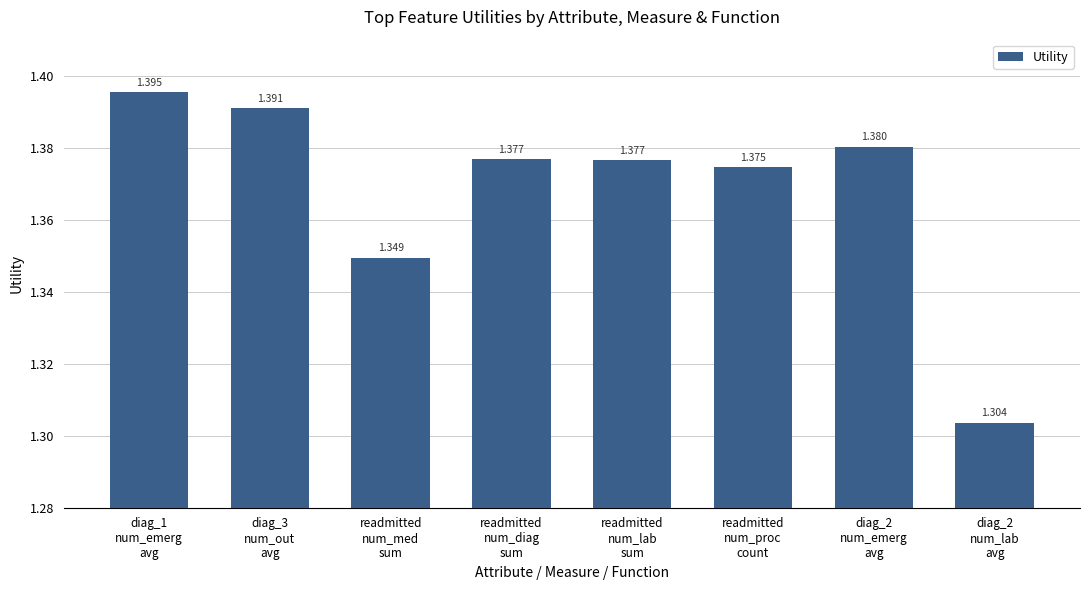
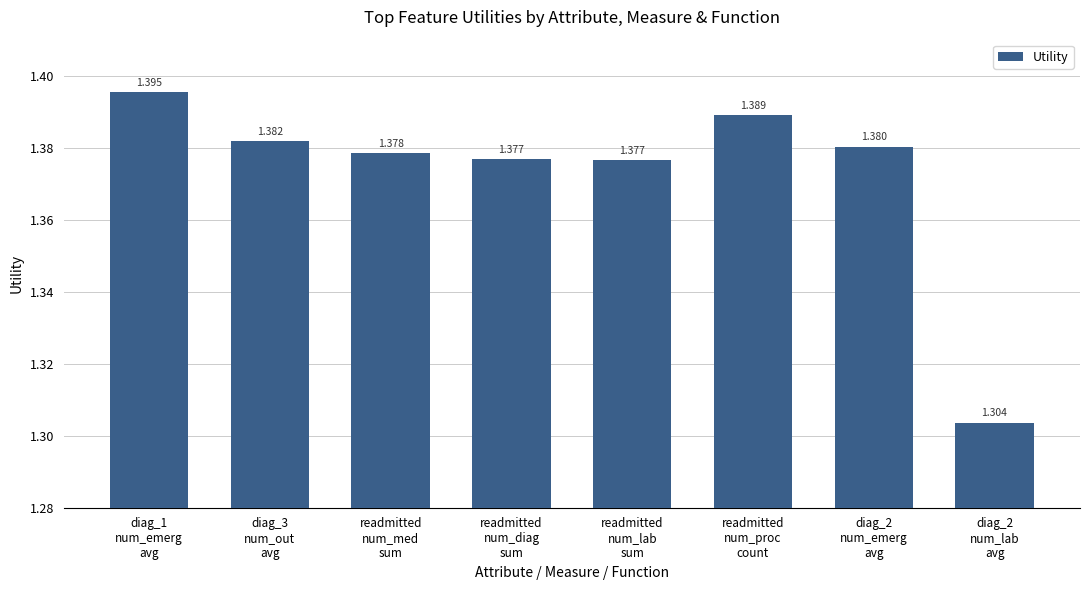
  {
    "diag_1 num_emerg avg": 1.395,
-   "diag_3 num_out avg": 1.391,
-   "readmitted num_med sum": 1.349,
+   "diag_3 num_out avg": 1.382,
+   "readmitted num_med sum": 1.378,
    "readmitted num_diag sum": 1.377,
    "readmitted num_lab sum": 1.377,
-   "readmitted num_proc count": 1.375,
+   "readmitted num_proc count": 1.389,
    "diag_2 num_emerg avg": 1.380,
    "diag_2 num_lab avg": 1.304
  }
